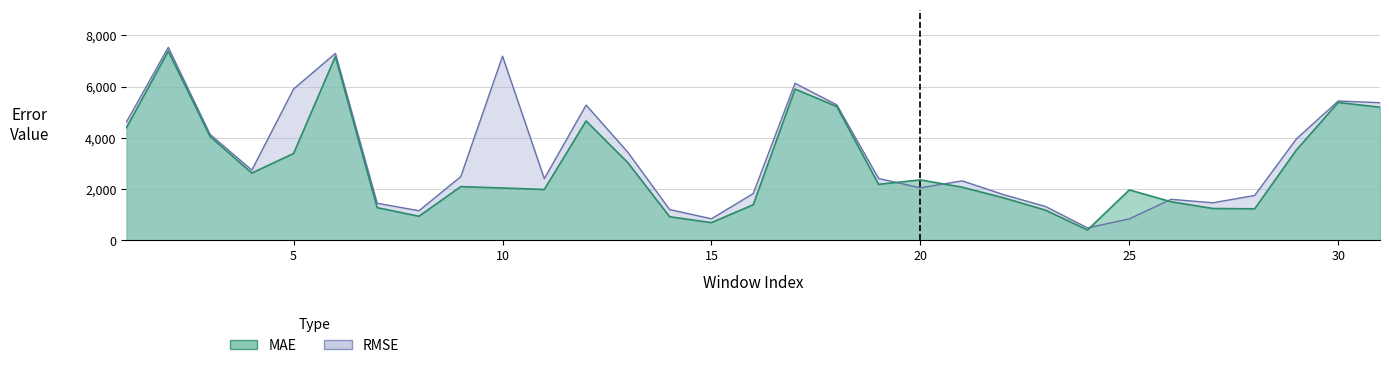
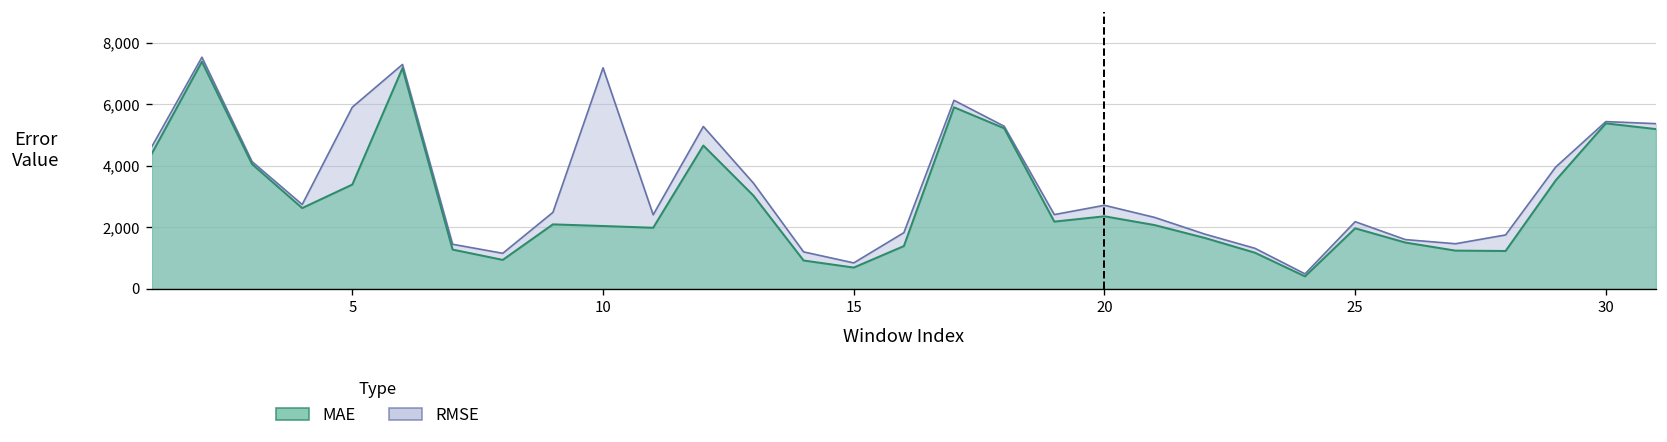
  {
    "RMSE": {
      "5": "5,900",
      "10": "7,200",
      "15": "800",
-     "20": "2,000",
-     "25": "800"
+     "20": "2,700",
+     "25": "2,200"
    },
    "MAE": {
      "5": "3,400",
      "10": "2,000",
      "15": "700",
      "20": "2,400",
      "25": "2,000"
    }
  }
